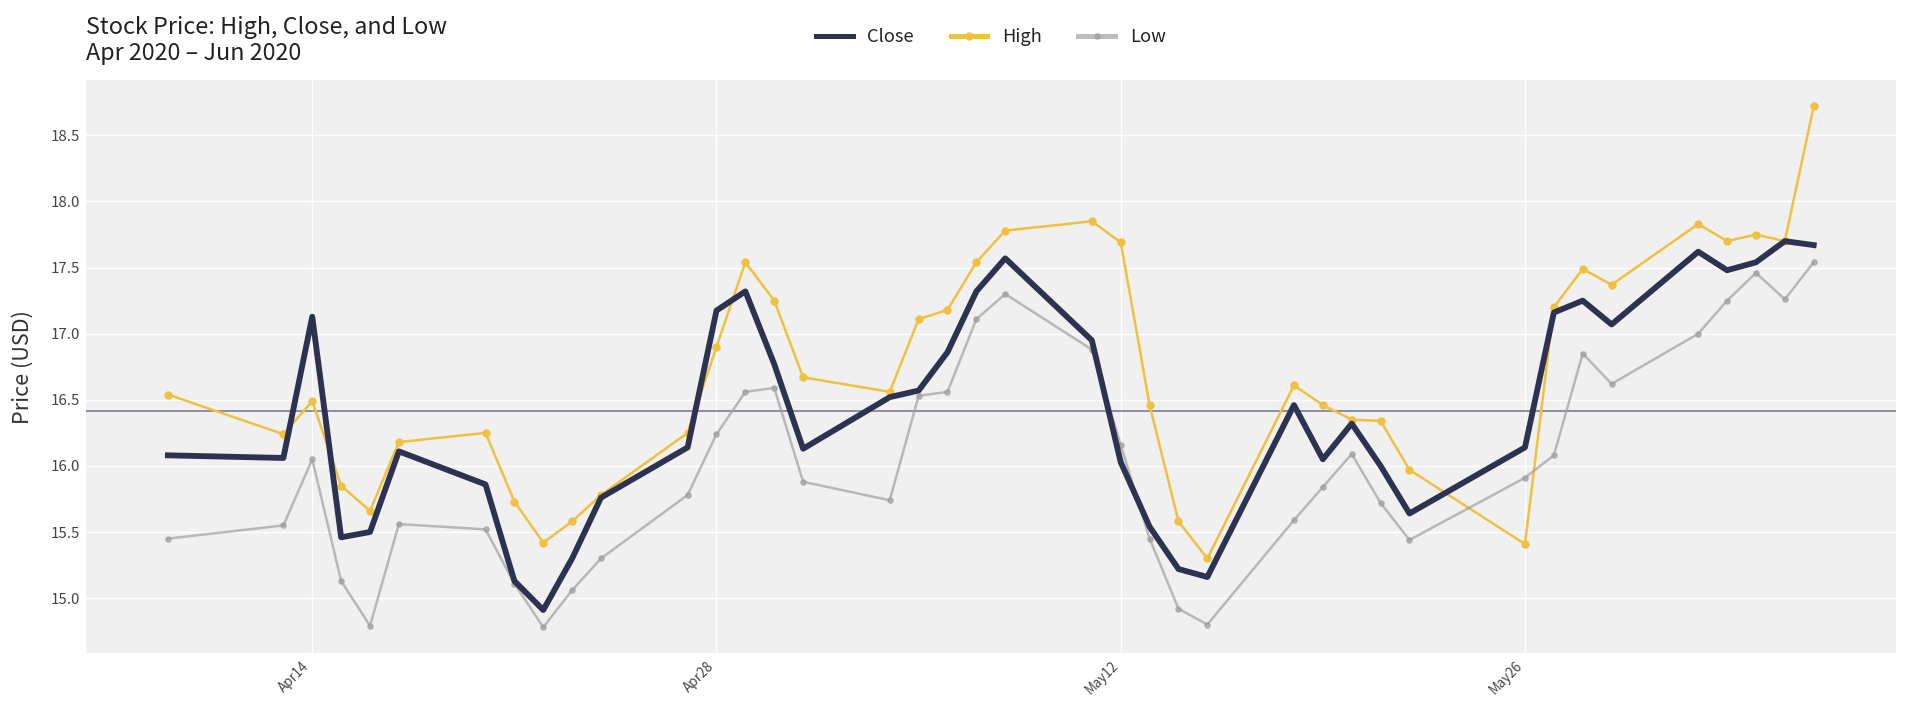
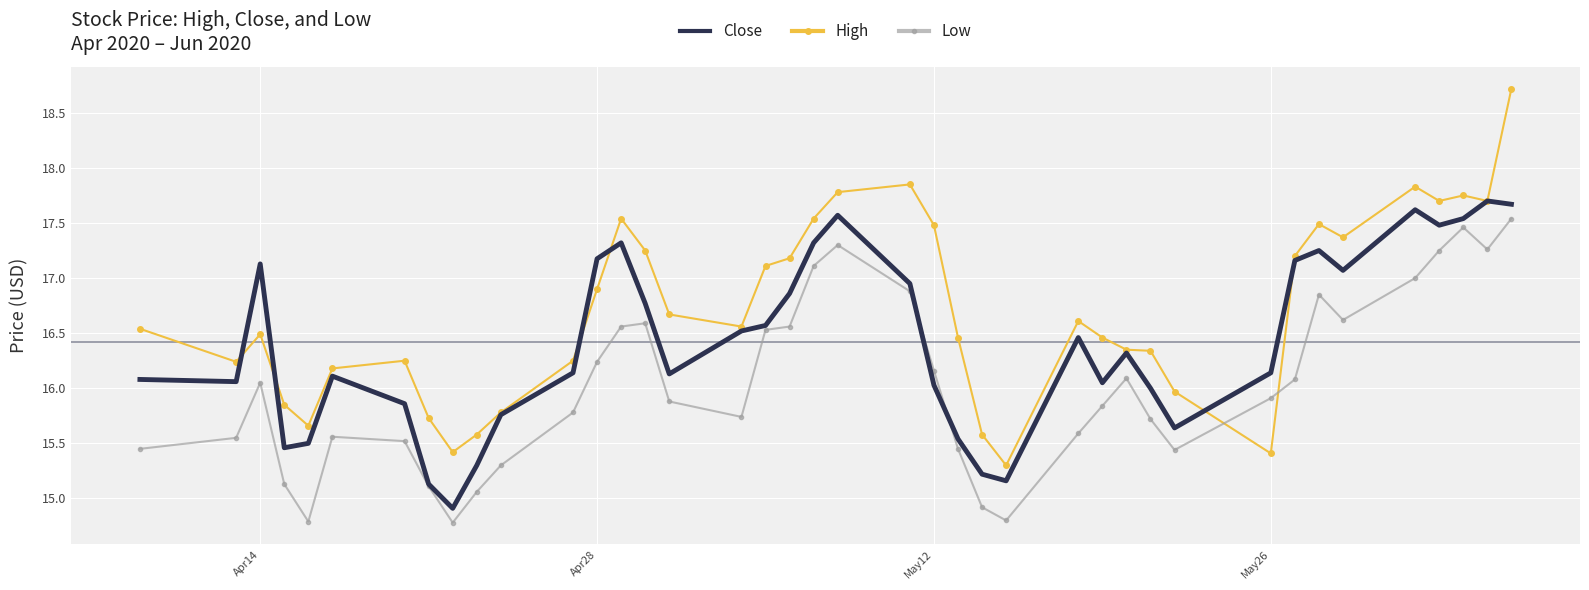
  {
    "Close": {
      "Apr14": 17.13,
      "Apr28": 17.18,
      "May12": 16.03,
      "May26": 16.14
    },
    "High": {
      "Apr14": 16.49,
      "Apr28": 16.90,
-     "May12": 17.69,
+     "May12": 17.48,
      "May26": 15.41
    },
    "Low": {
      "Apr14": 16.05,
      "Apr28": 16.24,
      "May12": 16.16,
      "May26": 15.91
    }
  }
